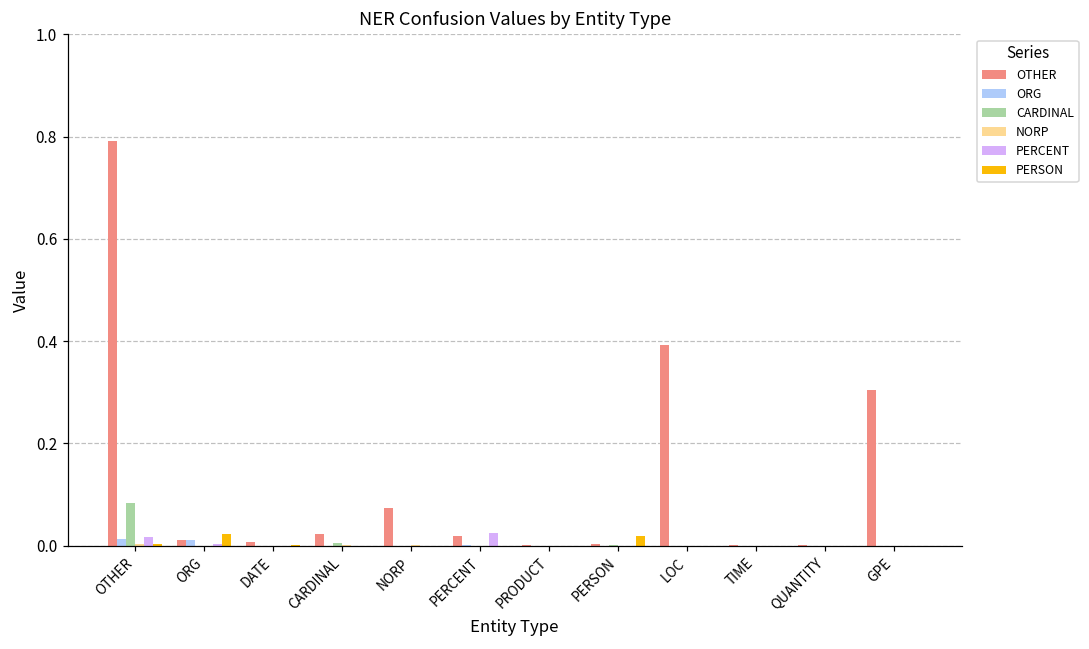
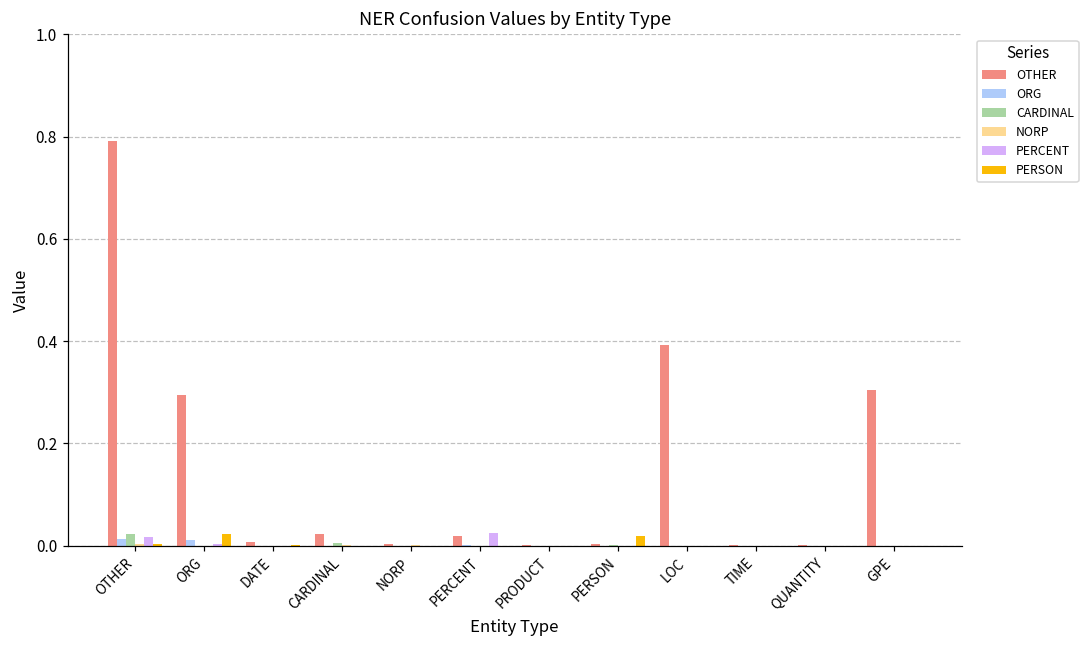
  {
    "OTHER": {
      "OTHER": 0.79,
-     "ORG": 0.01,
+     "ORG": 0.30,
      "DATE": 0.01,
      "CARDINAL": 0.02,
-     "NORP": 0.07,
+     "NORP": 0.00,
      "PERCENT": 0.02,
      "LOC": 0.39,
      "GPE": 0.30
    },
    "CARDINAL": {
-     "OTHER": 0.08,
+     "OTHER": 0.02,
      "ORG": 0.00,
      "DATE": 0.00,
      "NORP": 0.00,
      "PERCENT": 0.00,
      "PRODUCT": 0.00,
      "LOC": 0.00,
      "TIME": 0.00,
      "QUANTITY": 0.00,
      "GPE": 0.00
    },
    "NORP": {
      "ORG": 0.00,
      "DATE": 0.00,
      "PERCENT": 0.00,
      "PRODUCT": 0.00,
      "PERSON": 0.00,
      "LOC": 0.00,
      "TIME": 0.00,
      "QUANTITY": 0.00,
      "GPE": 0.00
    },
    "PERSON": {
      "ORG": 0.02,
      "CARDINAL": 0.00,
      "NORP": 0.00,
      "PERCENT": 0.00,
      "PRODUCT": 0.00,
      "PERSON": 0.02,
      "LOC": 0.00,
      "TIME": 0.00,
      "QUANTITY": 0.00,
      "GPE": 0.00
    }
  }
